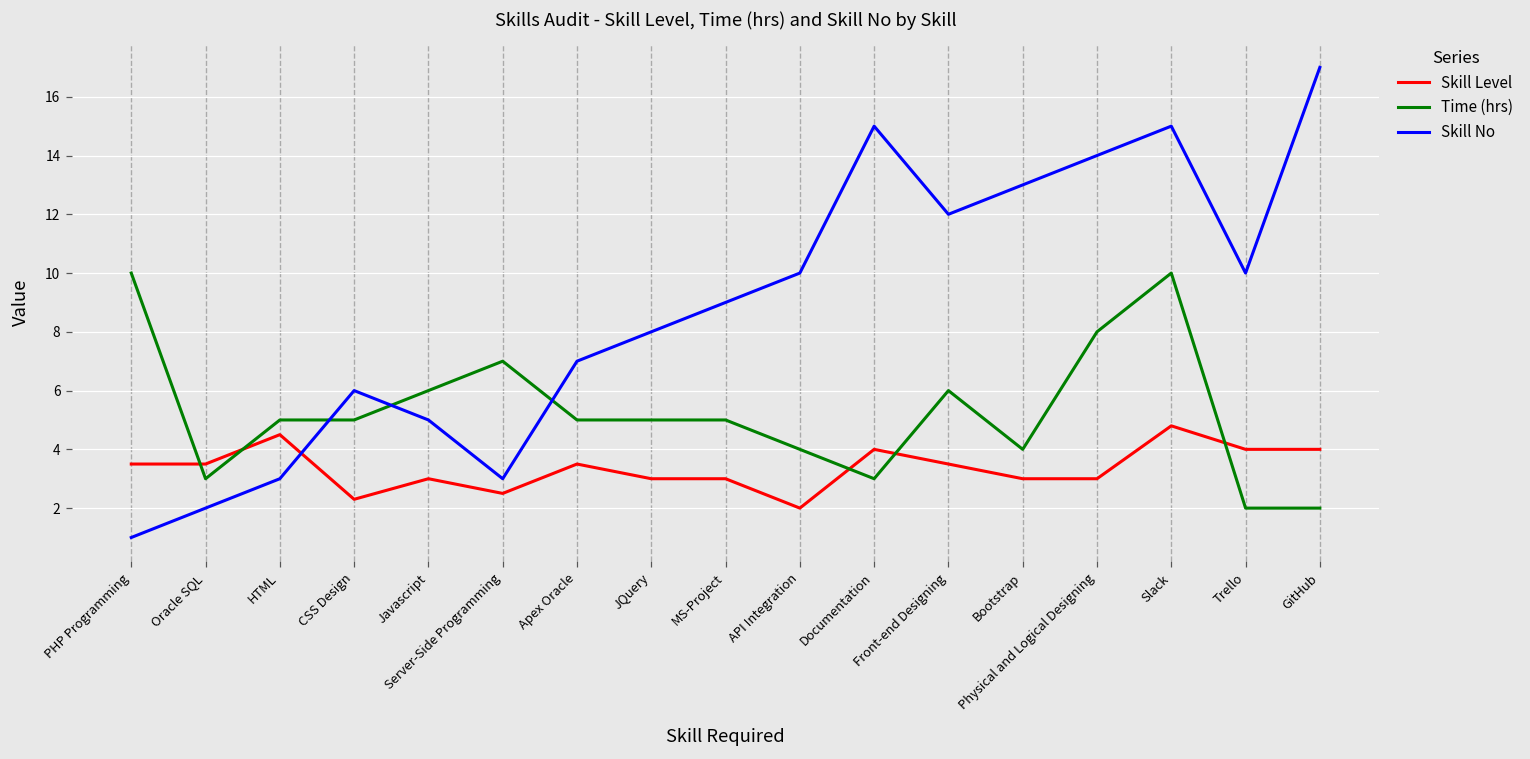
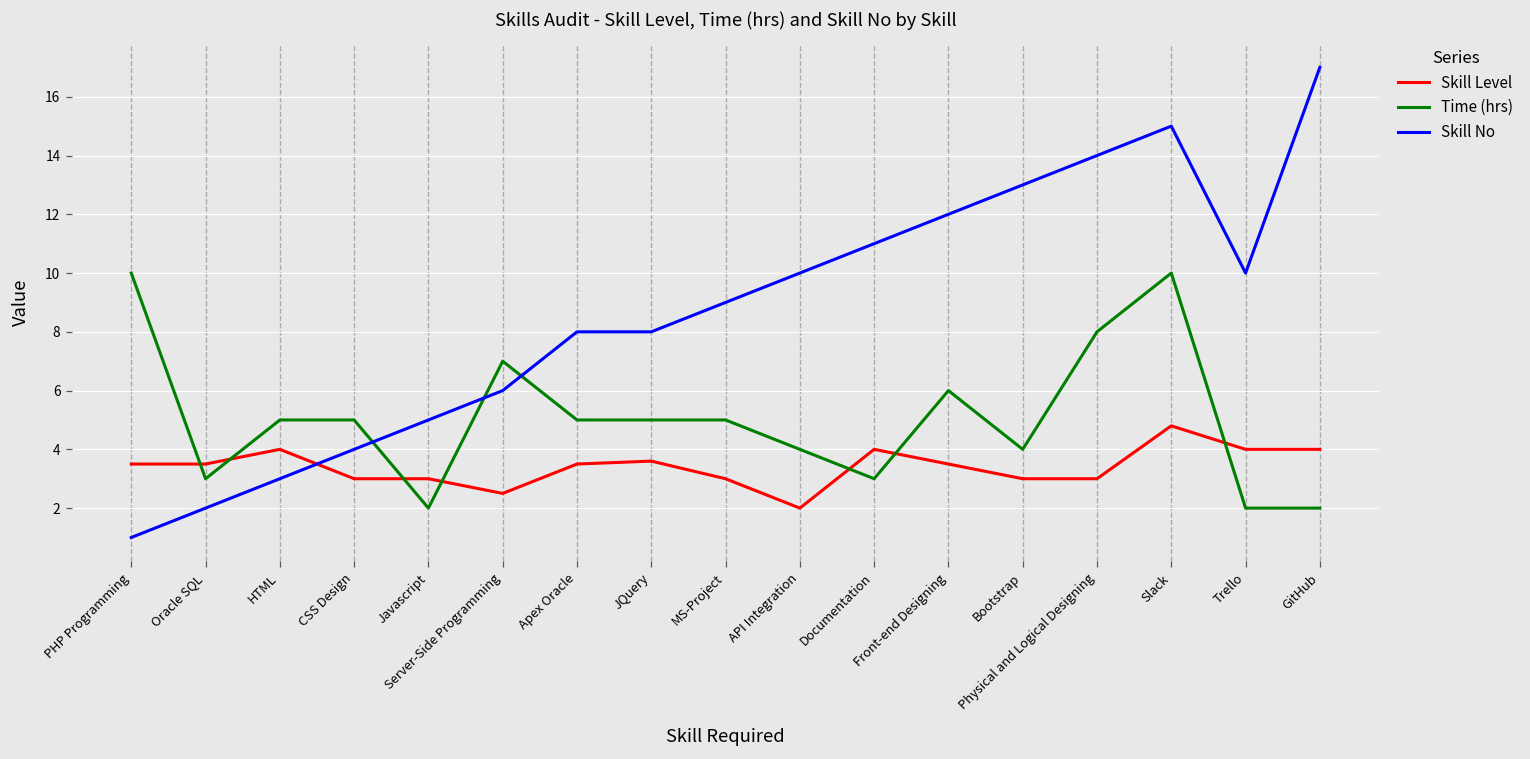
  {
    "Skill Level": {
      "PHP Programming": 3.5,
      "Oracle SQL": 3.5,
-     "HTML": 4.5,
-     "CSS Design": 2.3,
+     "HTML": 4.0,
+     "CSS Design": 3.0,
      "Javascript": 3.0,
      "Server-Side Programming": 2.5,
      "Apex Oracle": 3.5,
-     "JQuery": 3.0,
+     "JQuery": 3.6,
      "MS-Project": 3.0,
      "API Integration": 2.0,
      "Documentation": 4.0,
      "Front-end Designing": 3.5,
      "Bootstrap": 3.0,
      "Physical and Logical Designing": 3.0,
      "Slack": 4.8,
      "Trello": 4.0,
      "GitHub": 4.0
    },
    "Time (hrs)": {
      "PHP Programming": 10,
      "Oracle SQL": 3,
      "HTML": 5,
      "CSS Design": 5,
-     "Javascript": 6,
+     "Javascript": 2,
      "Server-Side Programming": 7,
      "Apex Oracle": 5,
      "JQuery": 5,
      "MS-Project": 5,
      "API Integration": 4,
      "Documentation": 3,
      "Front-end Designing": 6,
      "Bootstrap": 4,
      "Physical and Logical Designing": 8,
      "Slack": 10,
      "Trello": 2,
      "GitHub": 2
    },
    "Skill No": {
      "PHP Programming": 1,
      "Oracle SQL": 2,
      "HTML": 3,
-     "CSS Design": 6,
+     "CSS Design": 4,
      "Javascript": 5,
-     "Server-Side Programming": 3,
-     "Apex Oracle": 7,
+     "Server-Side Programming": 6,
+     "Apex Oracle": 8,
      "JQuery": 8,
      "MS-Project": 9,
      "API Integration": 10,
-     "Documentation": 15,
+     "Documentation": 11,
      "Front-end Designing": 12,
      "Bootstrap": 13,
      "Physical and Logical Designing": 14,
      "Slack": 15,
      "Trello": 10,
      "GitHub": 17
    }
  }
